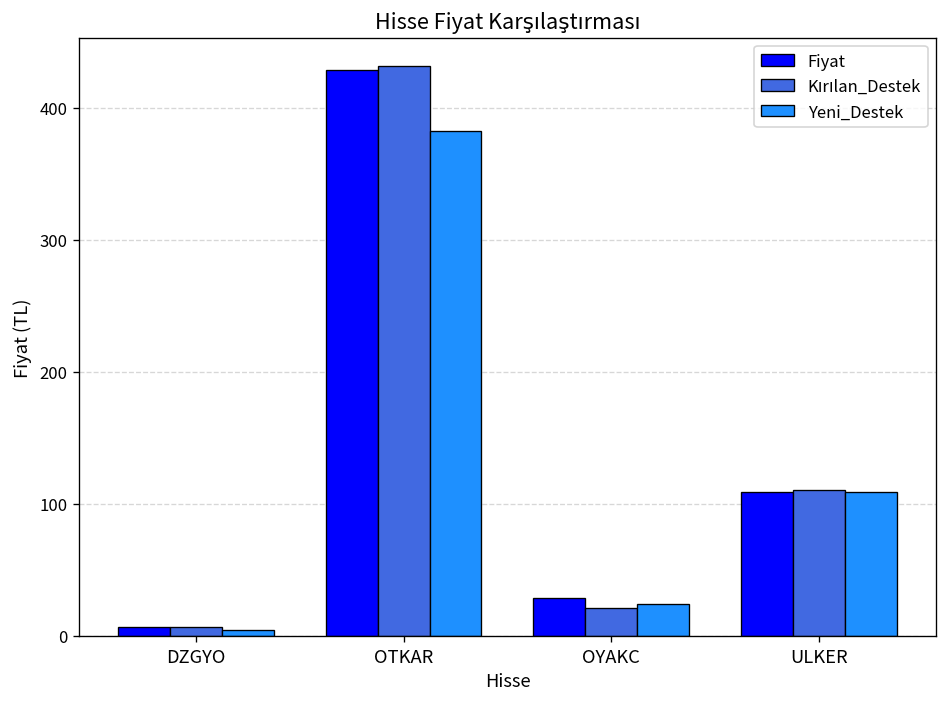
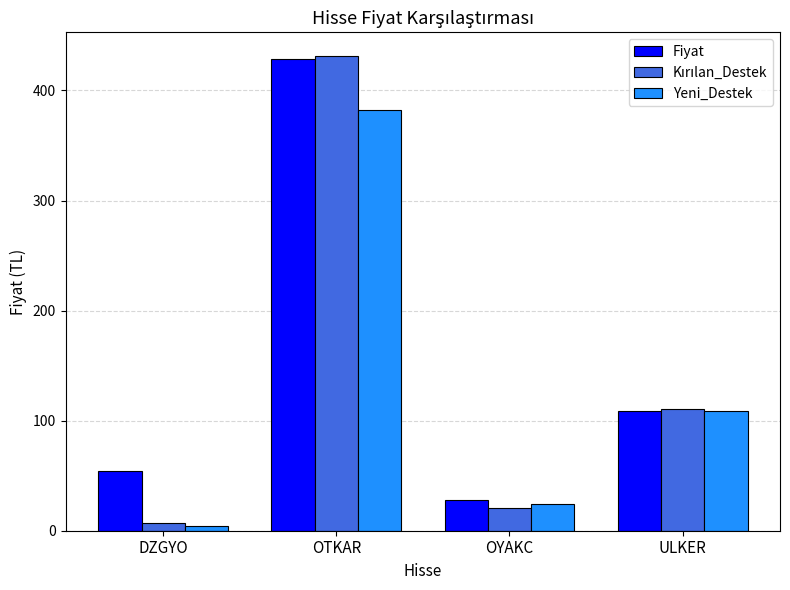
  {
    "Fiyat": {
-     "DZGYO": 7,
+     "DZGYO": 54,
      "OTKAR": 429,
      "OYAKC": 28,
      "ULKER": 109
    },
    "Kırılan_Destek": {
      "DZGYO": 7,
      "OTKAR": 431,
      "OYAKC": 21,
      "ULKER": 111
    },
    "Yeni_Destek": {
      "DZGYO": 5,
      "OTKAR": 382,
      "OYAKC": 25,
      "ULKER": 109
    }
  }
